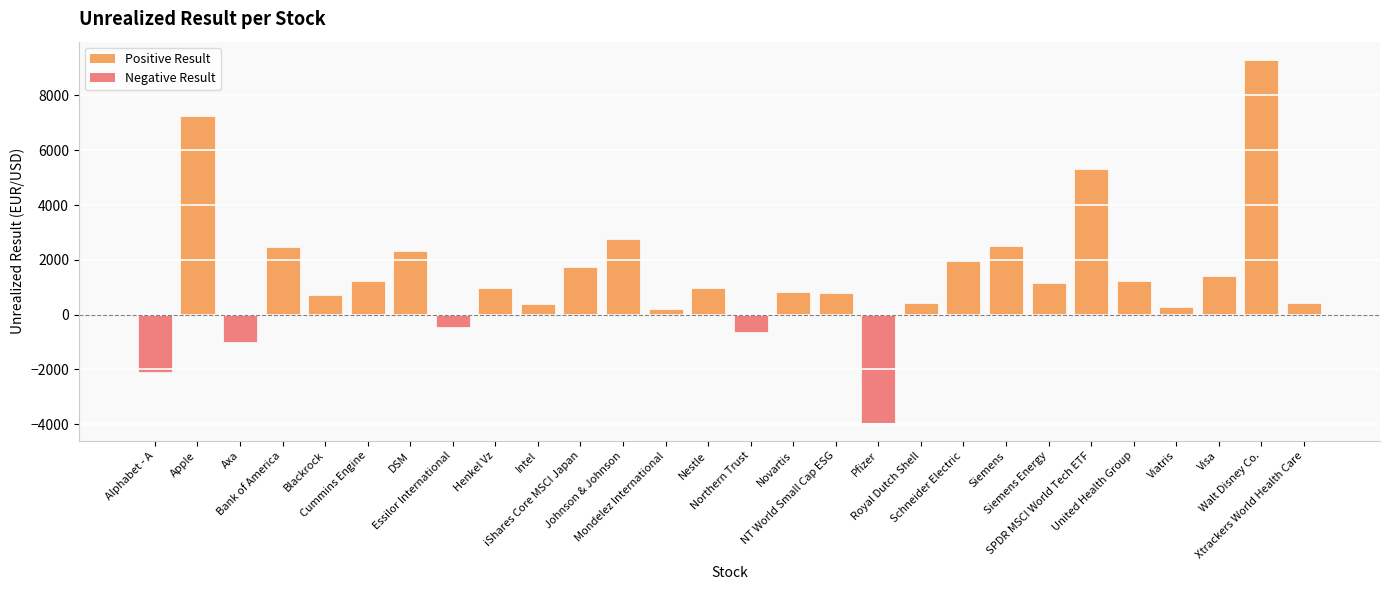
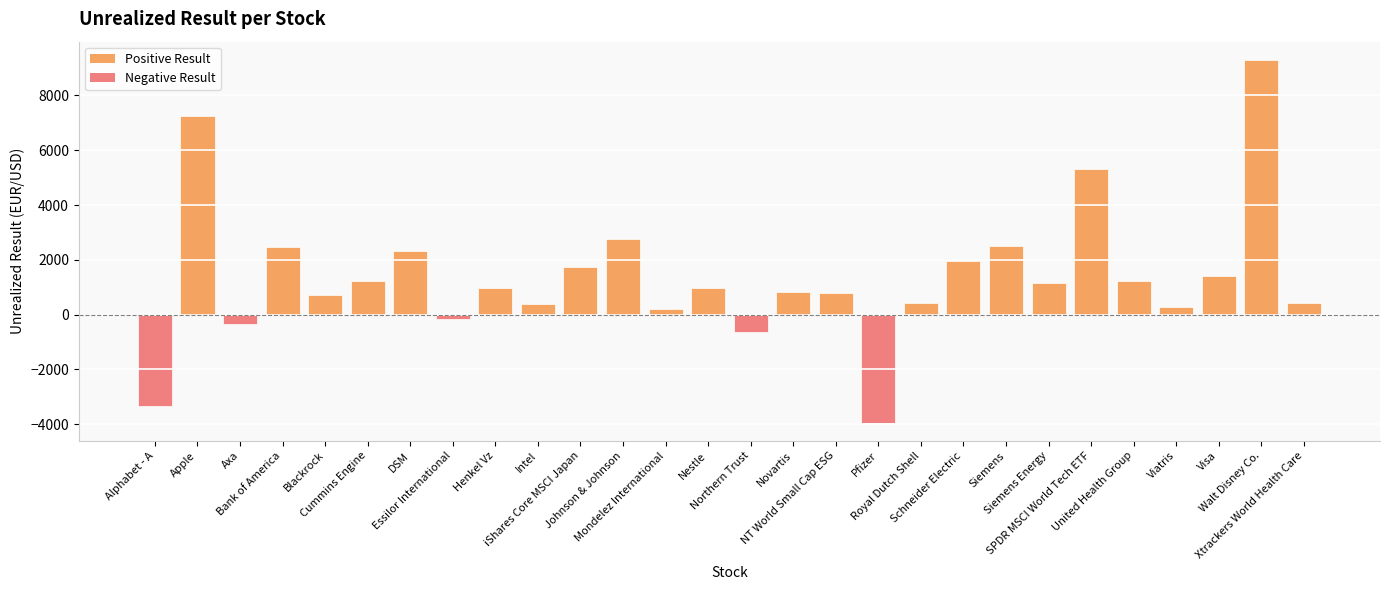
  {
-   "Alphabet - A": -2100,
+   "Alphabet - A": -3400,
    "Apple": 7200,
-   "Axa": -1000,
+   "Axa": -400,
    "Bank of America": 2500,
    "Blackrock": 700,
    "Cummins Engine": 1200,
    "DSM": 2300,
-   "Essilor International": -400,
+   "Essilor International": -200,
    "Henkel Vz": 1000,
    "Intel": 400,
    "iShares Core MSCI Japan": 1700,
    "Johnson & Johnson": 2800,
    "Mondelez International": 200,
    "Nestle": 1000,
    "Northern Trust": -700,
    "Novartis": 800,
    "NT World Small Cap ESG": 800,
    "Pfizer": -3900,
    "Royal Dutch Shell": 400,
    "Schneider Electric": 1900,
    "Siemens": 2500,
    "Siemens Energy": 1200,
    "SPDR MSCI World Tech ETF": 5300,
    "United Health Group": 1200,
    "Viatris": 300,
    "Visa": 1400,
    "Walt Disney Co.": 9300,
    "Xtrackers World Health Care": 400
  }
